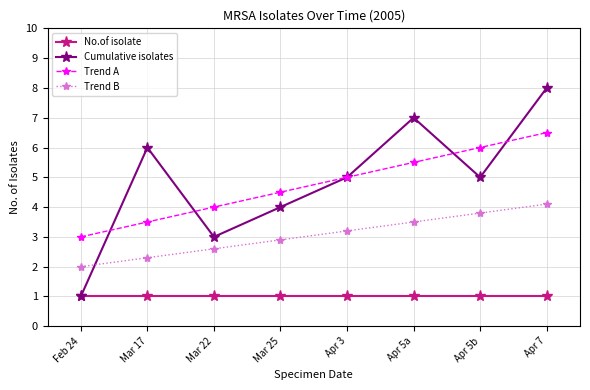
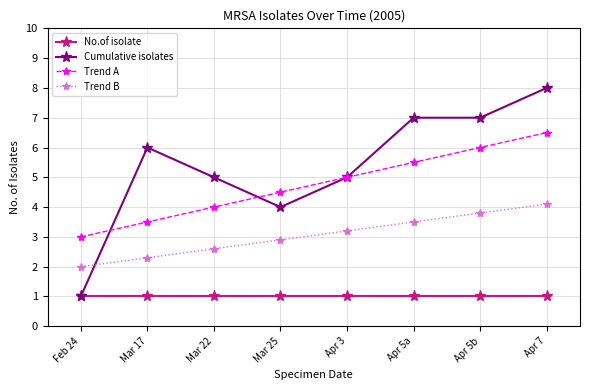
  {
    "No.of isolate": {
      "Mar 17": 1,
      "Mar 22": 1,
      "Mar 25": 1,
      "Apr 3": 1,
      "Apr 5a": 1,
      "Apr 5b": 1,
      "Apr 7": 1
    },
    "Cumulative isolates": {
      "Mar 17": 6,
-     "Mar 22": 3,
+     "Mar 22": 5,
      "Mar 25": 4,
      "Apr 5a": 7,
-     "Apr 5b": 5,
+     "Apr 5b": 7,
      "Apr 7": 8
    },
    "Trend A": {
      "Feb 24": 3,
      "Mar 17": 3.5,
      "Mar 22": 4,
      "Mar 25": 4.5,
      "Apr 5a": 5.5,
      "Apr 5b": 6,
      "Apr 7": 6.5
    },
    "Trend B": {
      "Feb 24": 2,
      "Mar 17": 2.3,
      "Mar 22": 2.6,
      "Mar 25": 2.9,
      "Apr 3": 3.2,
      "Apr 5a": 3.5,
      "Apr 5b": 3.8,
      "Apr 7": 4.1
    }
  }
